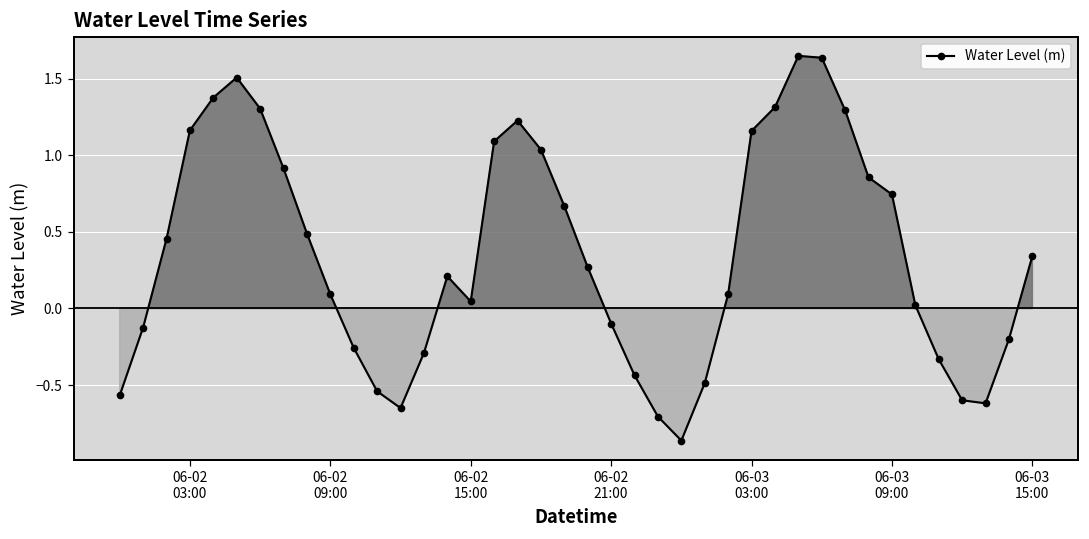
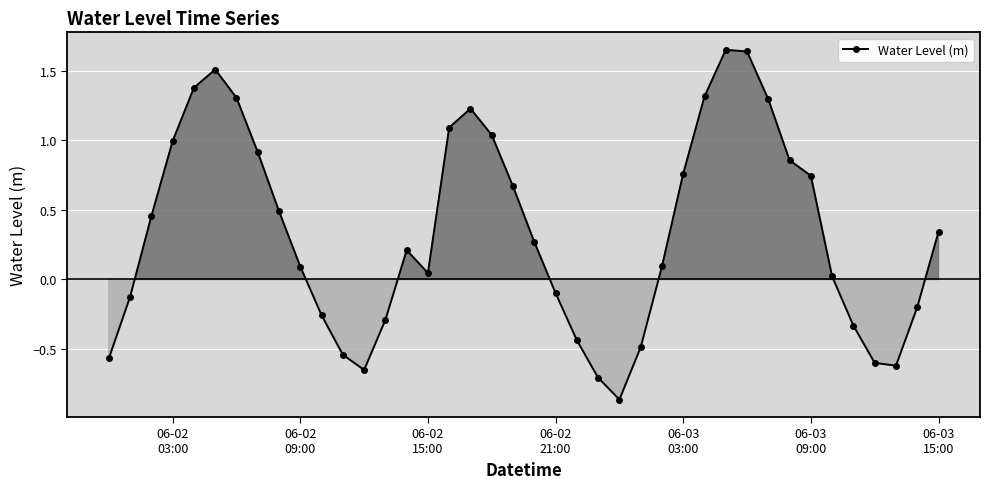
  {
-   "06-02 03:00": 1.16,
+   "06-02 03:00": 0.99,
    "06-02 09:00": 0.09,
    "06-02 15:00": 0.05,
    "06-02 21:00": -0.10,
-   "06-03 03:00": 1.16,
+   "06-03 03:00": 0.76,
    "06-03 09:00": 0.75,
    "06-03 15:00": 0.34
  }
